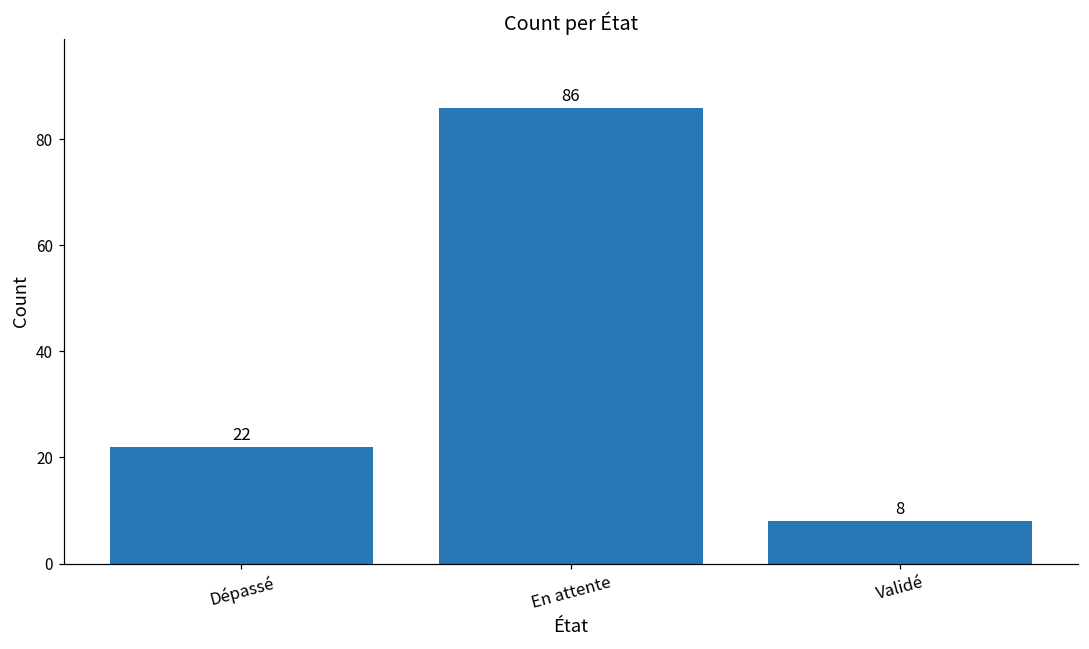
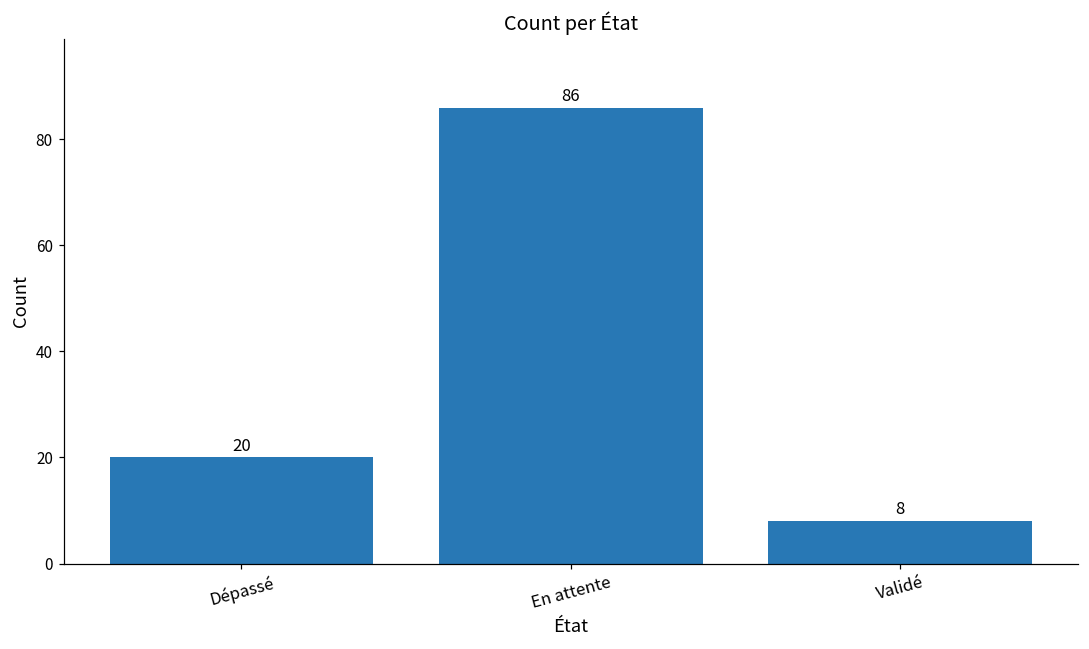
  {
-   "Dépassé": 22,
+   "Dépassé": 20,
    "En attente": 86,
    "Validé": 8
  }
